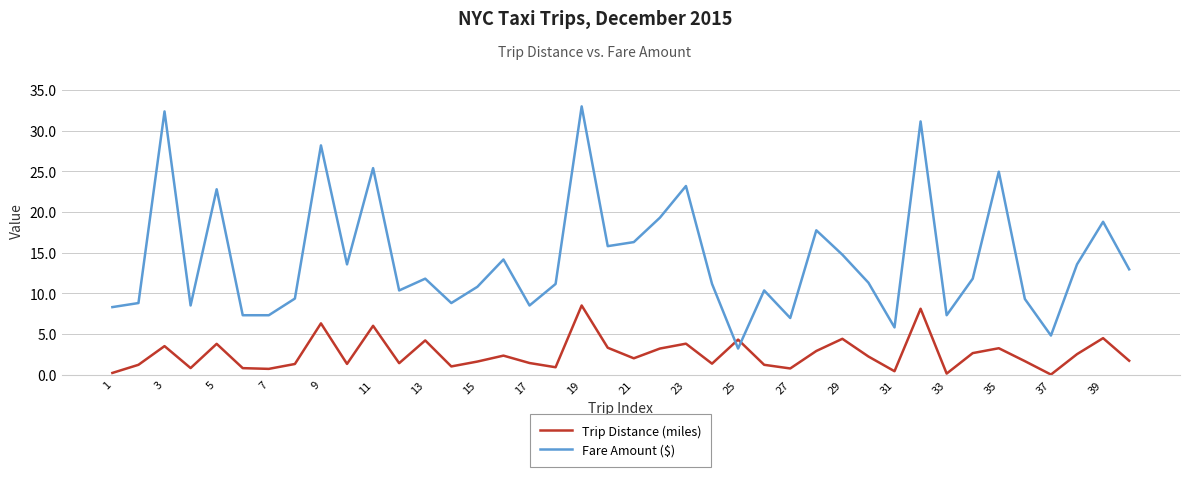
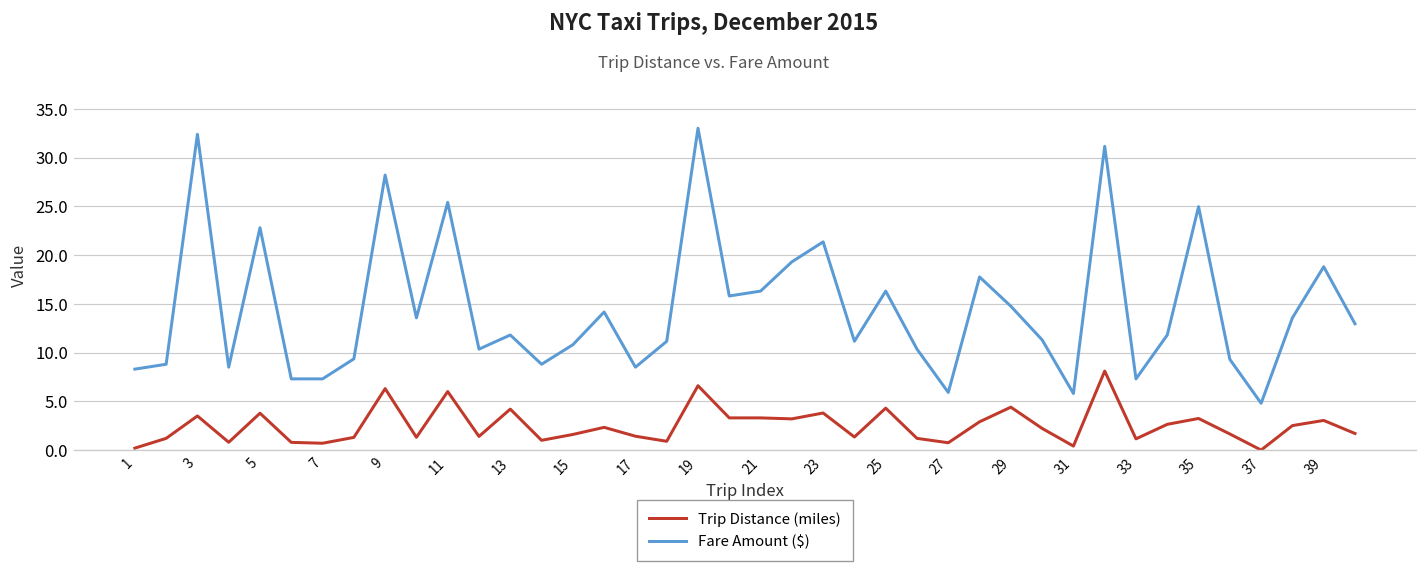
  {
    "Trip Distance (miles)": {
      "1": 0,
      "3": 4,
      "5": 4,
      "7": 1,
      "9": 6,
      "11": 6,
      "13": 4,
      "15": 2,
      "17": 1,
-     "19": 9,
-     "21": 2,
+     "19": 7,
+     "21": 3,
      "23": 4,
      "25": 4,
      "27": 1,
      "29": 4,
      "31": 0,
-     "33": 0,
+     "33": 1,
      "35": 3,
      "37": 0,
-     "39": 4
+     "39": 3
    },
    "Fare Amount ($)": {
      "1": 8,
      "3": 32,
      "5": 23,
      "7": 7,
      "9": 28,
      "11": 25,
      "13": 12,
      "15": 11,
      "17": 9,
      "19": 33,
      "21": 16,
-     "23": 23,
-     "25": 3,
-     "27": 7,
+     "23": 21,
+     "25": 16,
+     "27": 6,
      "29": 15,
      "31": 6,
      "33": 7,
      "35": 25,
      "37": 5,
      "39": 19
    }
  }
